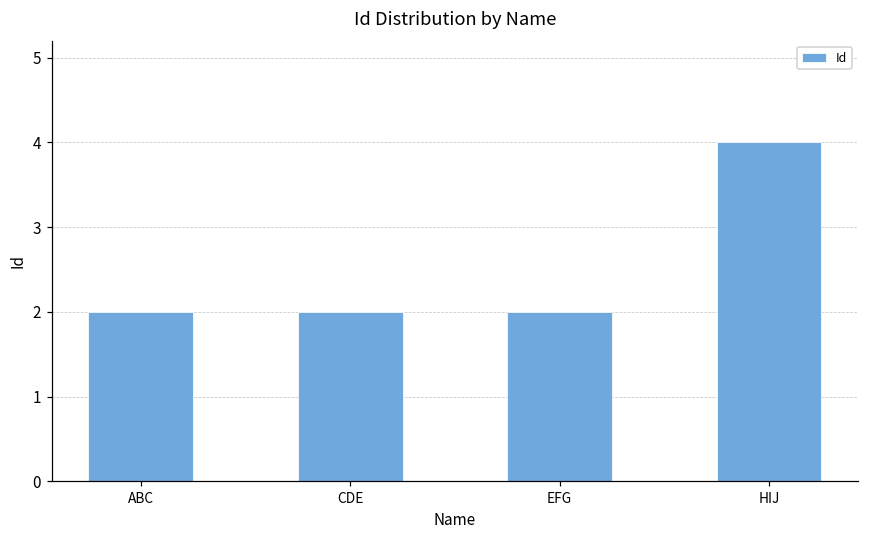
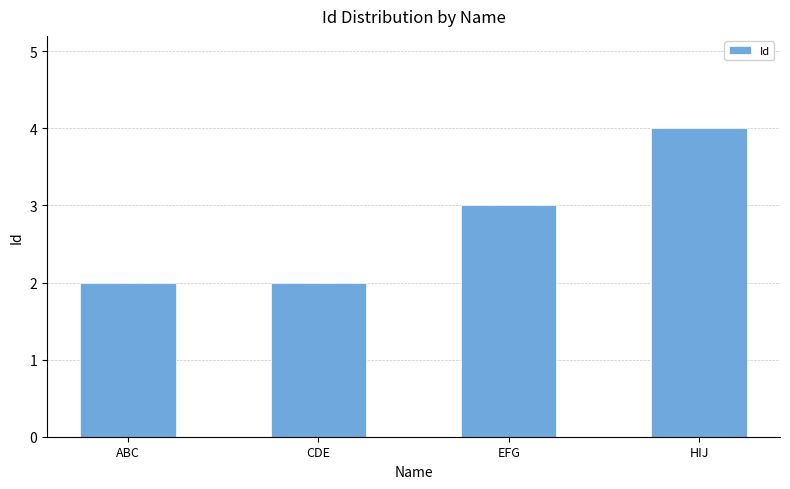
  {
    "ABC": 2,
    "CDE": 2,
-   "EFG": 2,
+   "EFG": 3,
    "HIJ": 4
  }
